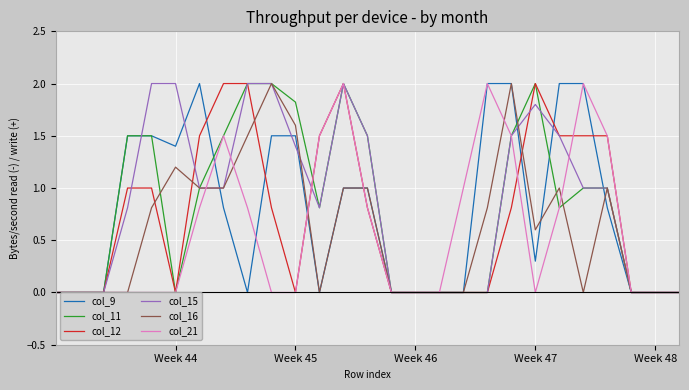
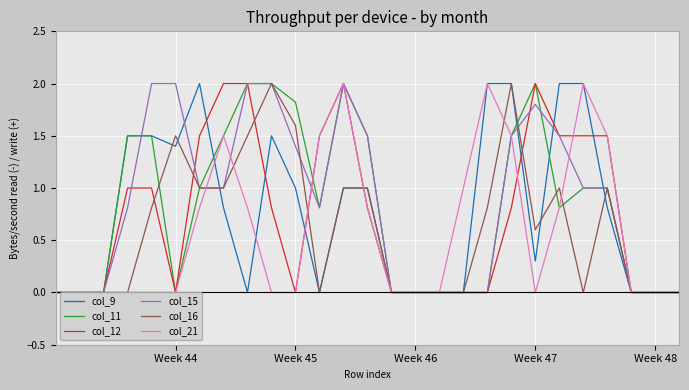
  {
    "col_9": {
      "Week 44": 1.4,
-     "Week 45": 1.5,
+     "Week 45": 1.0,
      "Week 47": 0.3
    },
    "col_11": {
      "Week 45": 1.8
    },
    "col_15": {
      "Week 44": 2.0,
      "Week 45": 1.4,
      "Week 47": 1.8
    },
    "col_16": {
-     "Week 44": 1.2,
+     "Week 44": 1.5,
      "Week 45": 1.6,
      "Week 47": 0.6
    },
    "col_21": {
      "Week 47": 0.0
    }
  }
